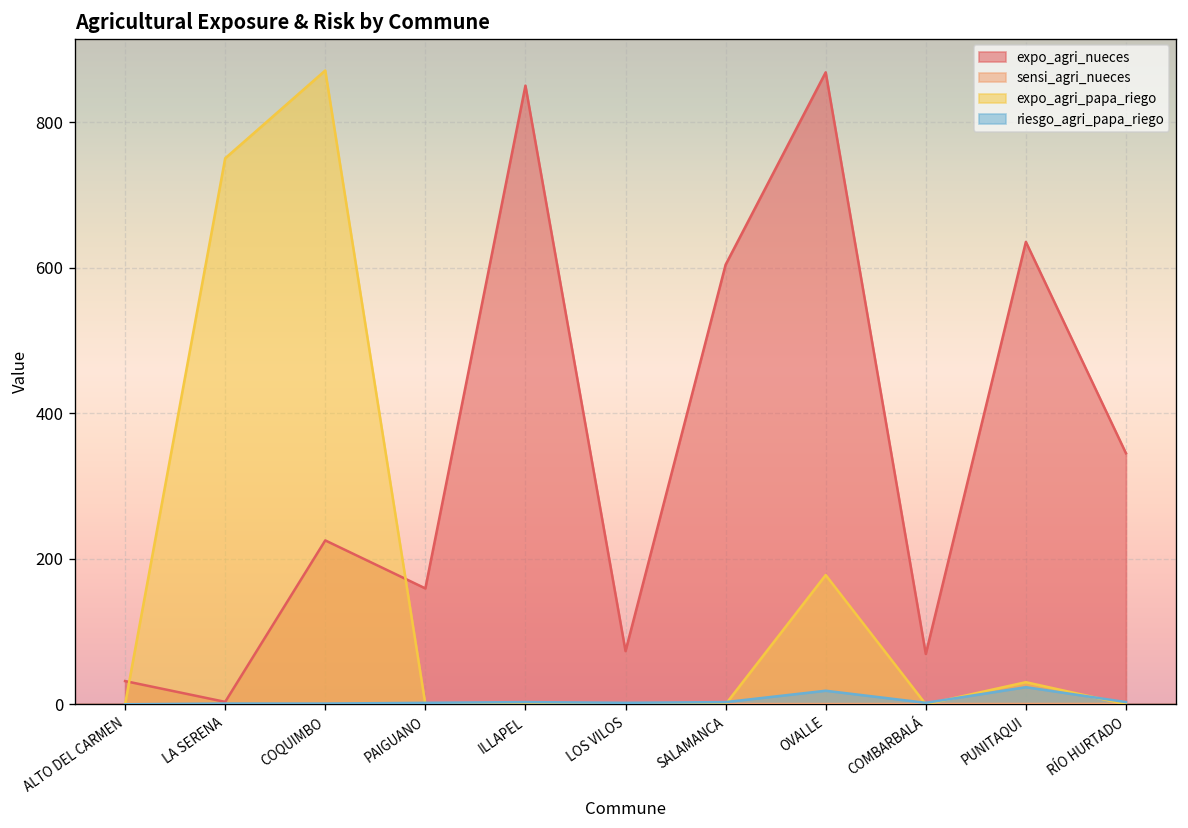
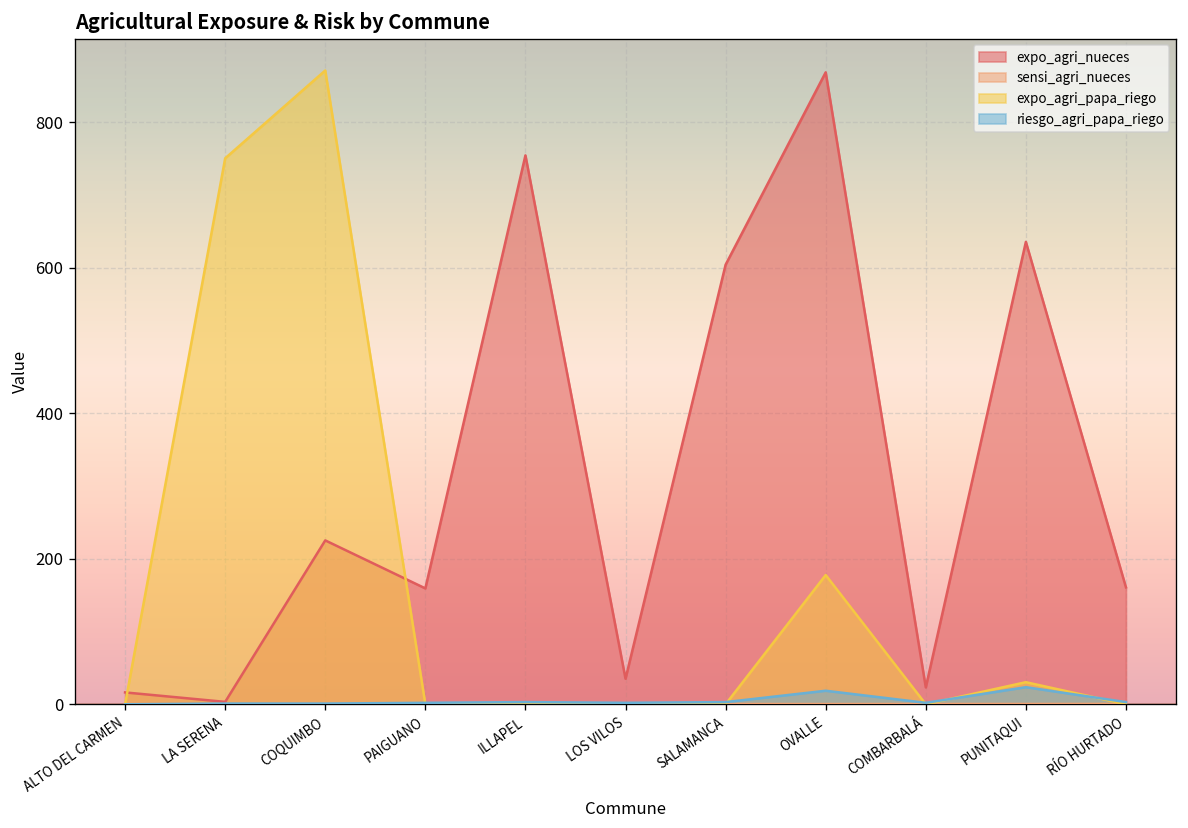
  {
    "expo_agri_nueces": {
-     "ALTO DEL CARMEN": 30,
+     "ALTO DEL CARMEN": 20,
      "COQUIMBO": 230,
      "PAIGUANO": 160,
-     "ILLAPEL": 850,
-     "LOS VILOS": 70,
+     "ILLAPEL": 750,
+     "LOS VILOS": 40,
      "SALAMANCA": 600,
      "OVALLE": 870,
-     "COMBARBALÁ": 70,
+     "COMBARBALÁ": 20,
      "PUNITAQUI": 640,
-     "RÍO HURTADO": 350
+     "RÍO HURTADO": 160
    },
    "riesgo_agri_papa_riego": {
      "OVALLE": 20,
      "PUNITAQUI": 20
    }
  }
